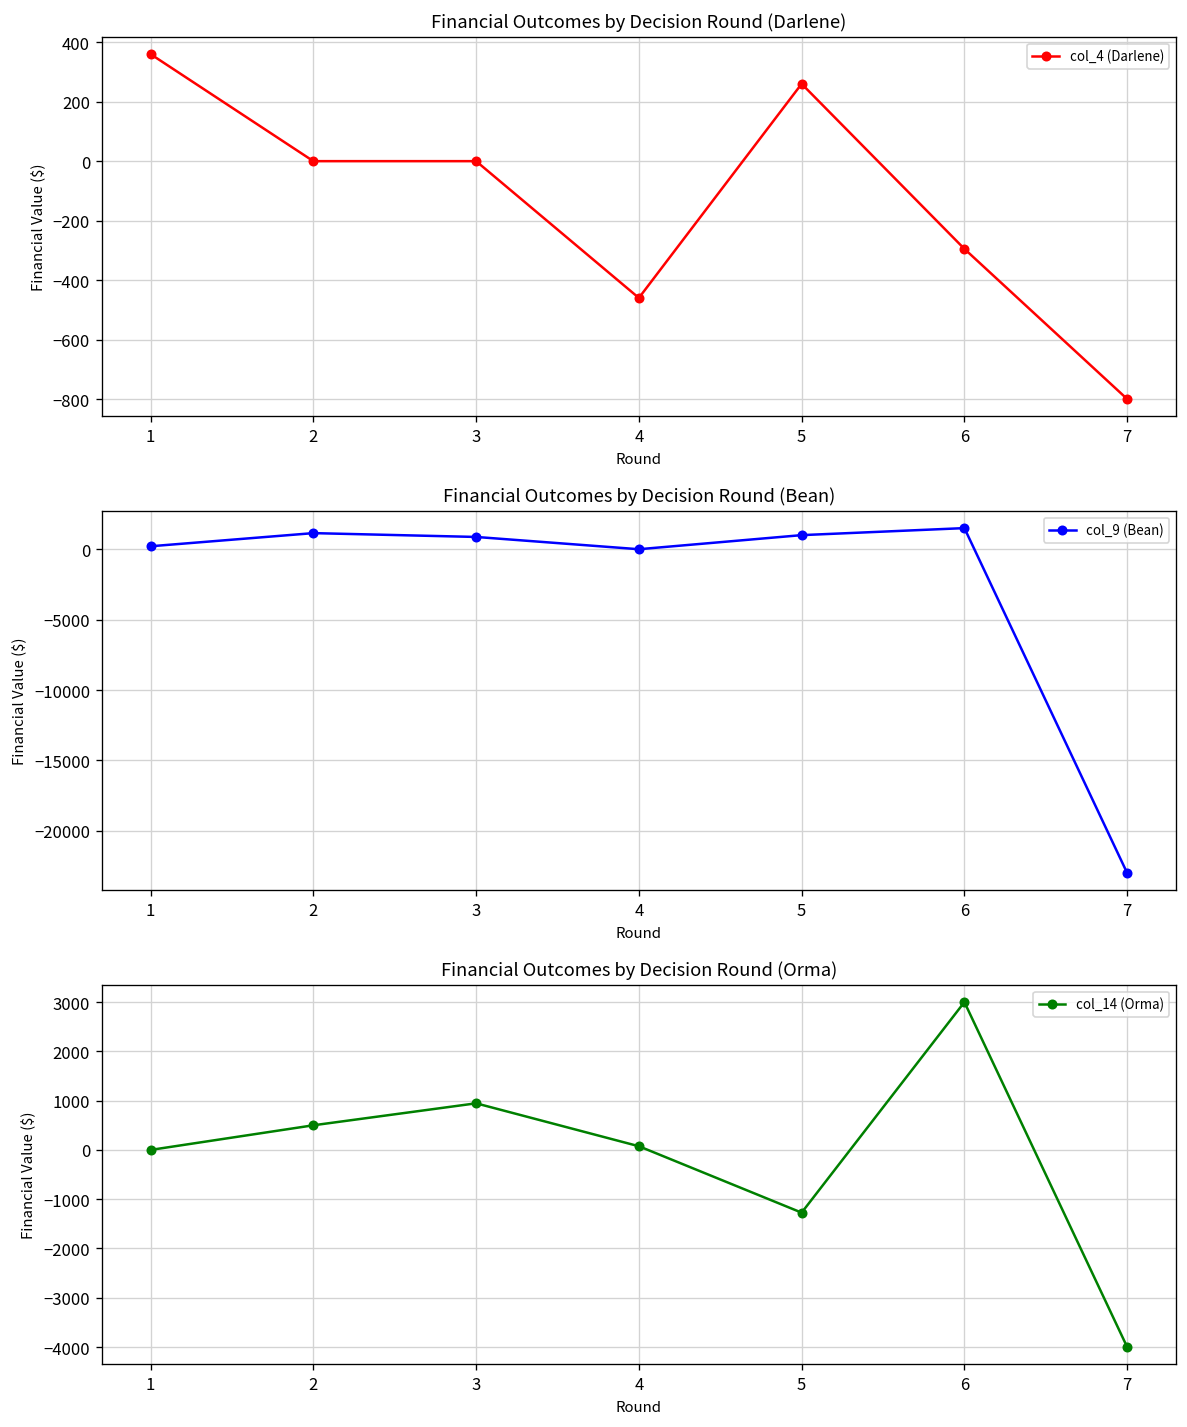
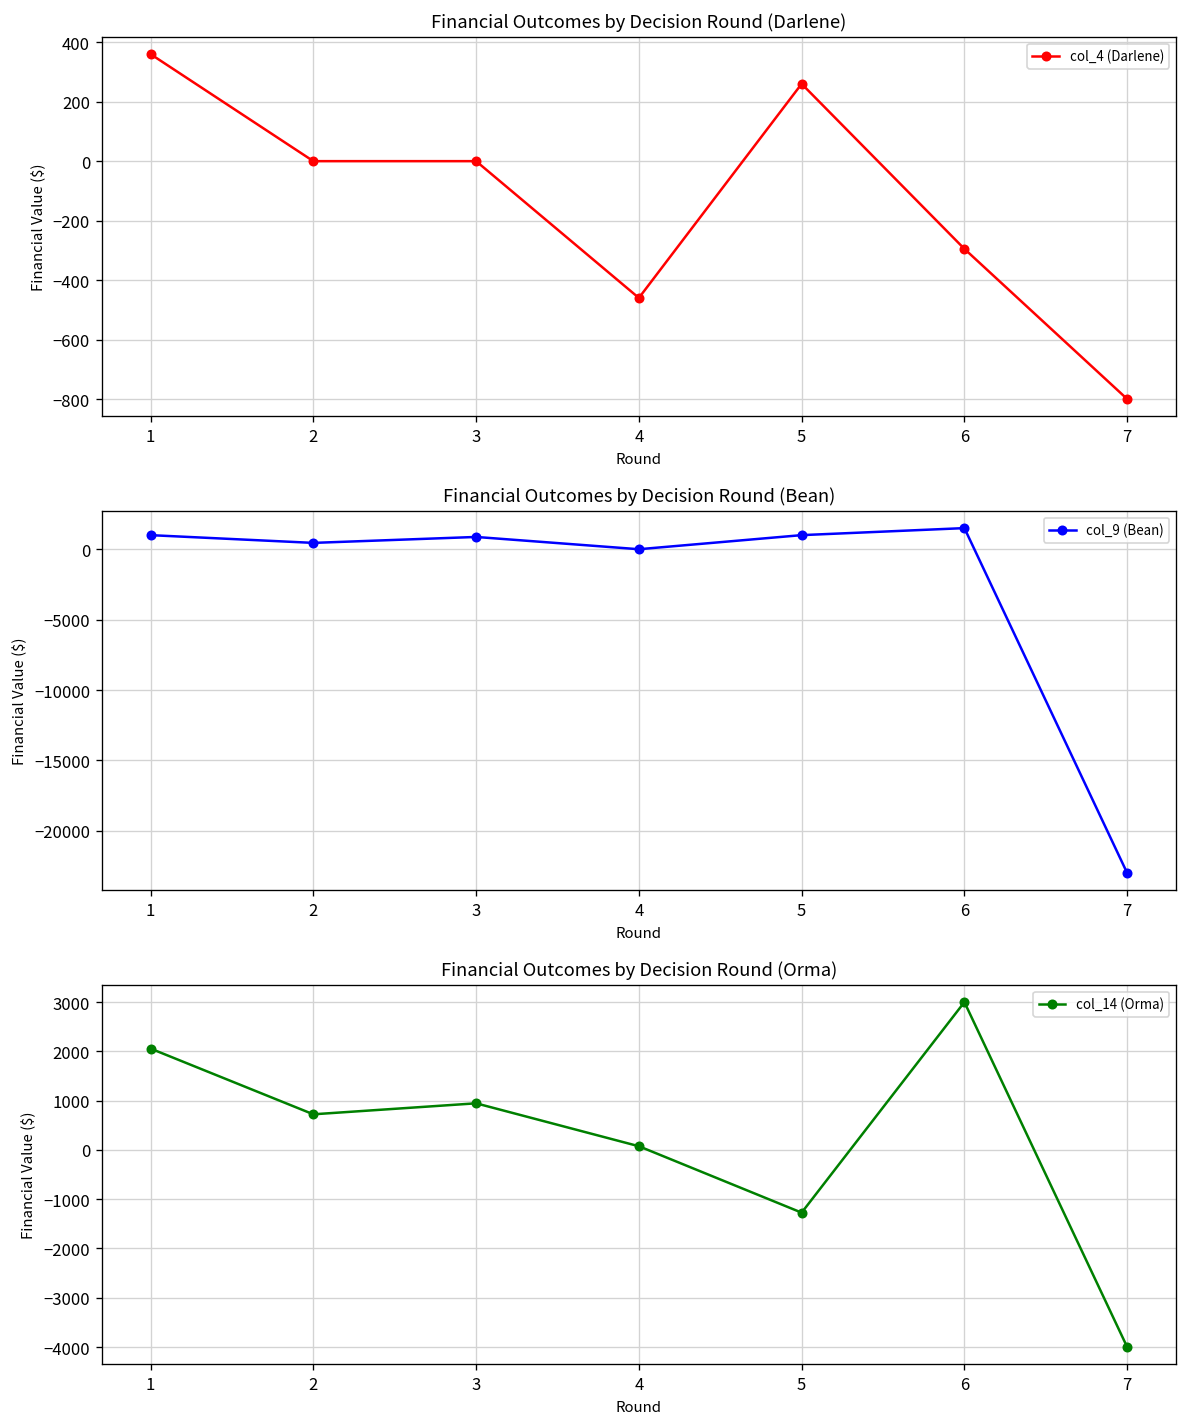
  {
    "Financial Outcomes by Decision Round (Darlene)": {
      "1": 360,
      "2": 0,
      "3": 0,
      "4": -460,
      "5": 260,
      "6": -300,
      "7": -800
    },
    "Financial Outcomes by Decision Round (Bean)": {
-     "1": 200,
-     "2": 1100,
+     "1": 1000,
+     "2": 500,
      "3": 900,
      "4": 0,
      "5": 1000,
      "6": 1500,
      "7": -23000
    },
    "Financial Outcomes by Decision Round (Orma)": {
-     "1": 0,
-     "2": 500,
+     "1": 2100,
+     "2": 700,
      "3": 900,
      "4": 100,
      "5": -1300,
      "6": 3000,
      "7": -4000
    }
  }
